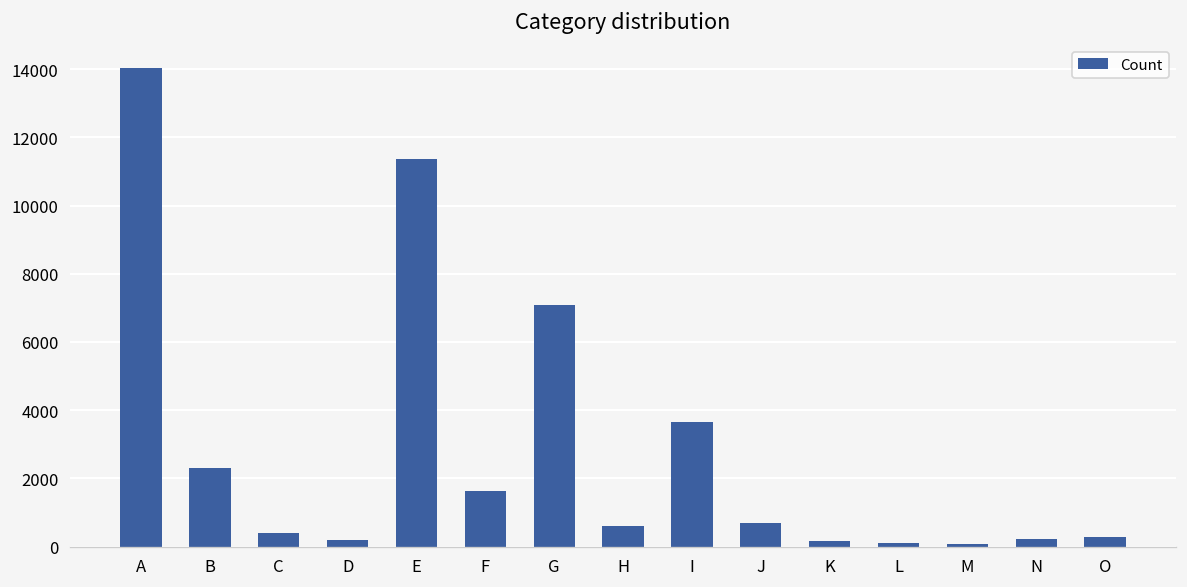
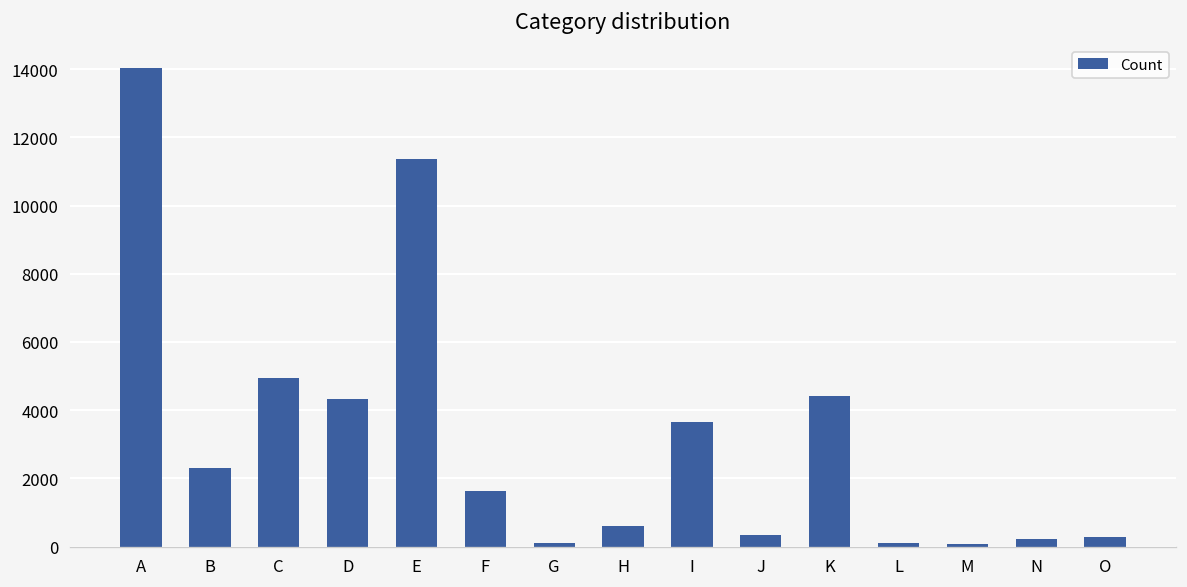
  {
    "A": 14000,
    "B": 2300,
-   "C": 400,
-   "D": 200,
+   "C": 4900,
+   "D": 4300,
    "E": 11400,
    "F": 1600,
-   "G": 7100,
+   "G": 100,
    "H": 600,
    "I": 3700,
-   "J": 700,
-   "K": 200,
+   "J": 400,
+   "K": 4400,
    "L": 100,
    "N": 200,
    "O": 300
  }
